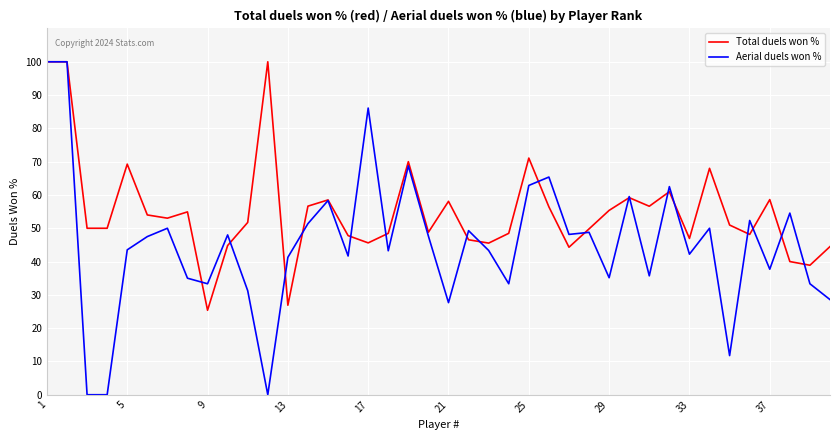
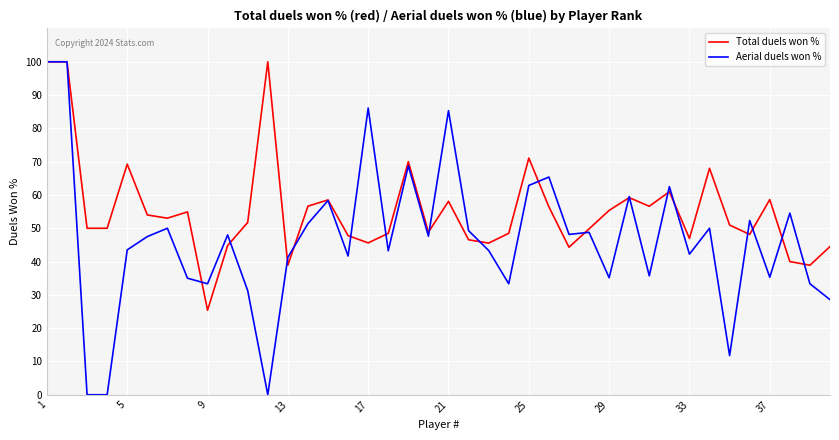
  {
    "Total duels won %": {
      "5": 69,
      "9": 25,
-     "13": 27,
+     "13": 39,
      "17": 46,
      "21": 58,
      "25": 71,
      "29": 55,
      "33": 47,
      "37": 59
    },
    "Aerial duels won %": {
      "5": 44,
      "9": 33,
      "13": 41,
      "17": 86,
-     "21": 28,
+     "21": 85,
      "25": 63,
      "29": 35,
      "33": 42,
-     "37": 38
+     "37": 35
    }
  }
